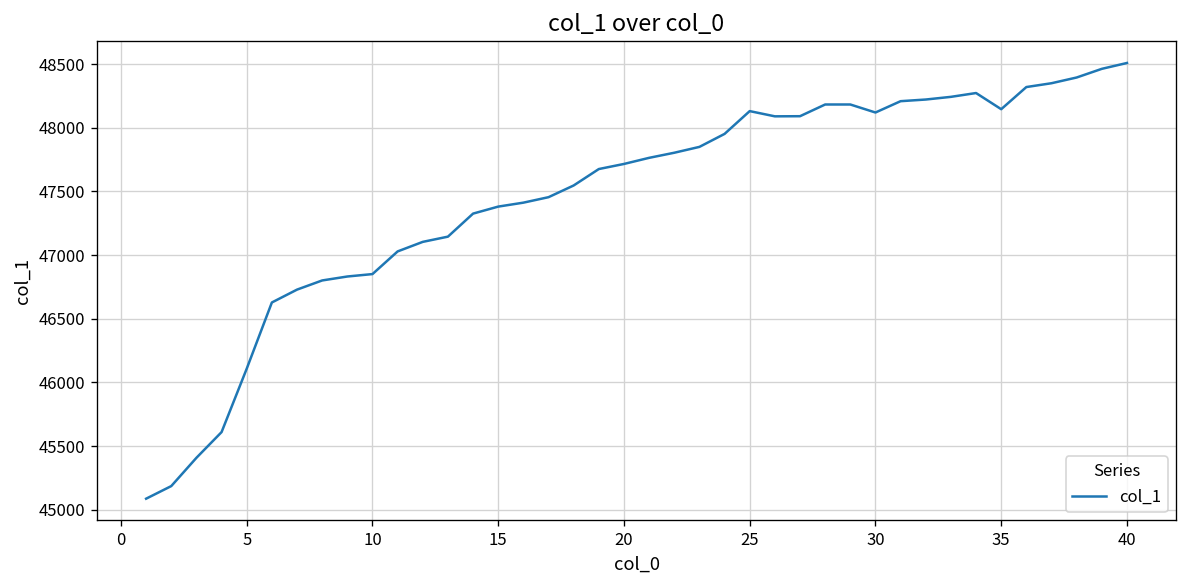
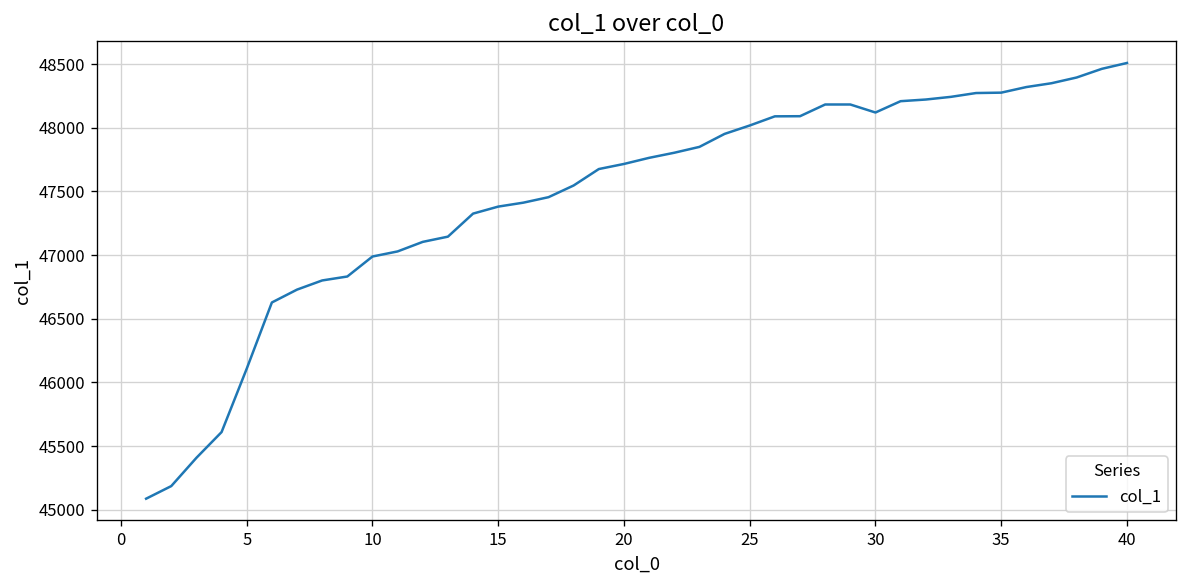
  {
    "5": 46110,
-   "10": 46850,
+   "10": 46990,
    "15": 47380,
    "20": 47720,
-   "25": 48130,
+   "25": 48020,
    "30": 48120,
-   "35": 48150,
+   "35": 48280,
    "40": 48510
  }
